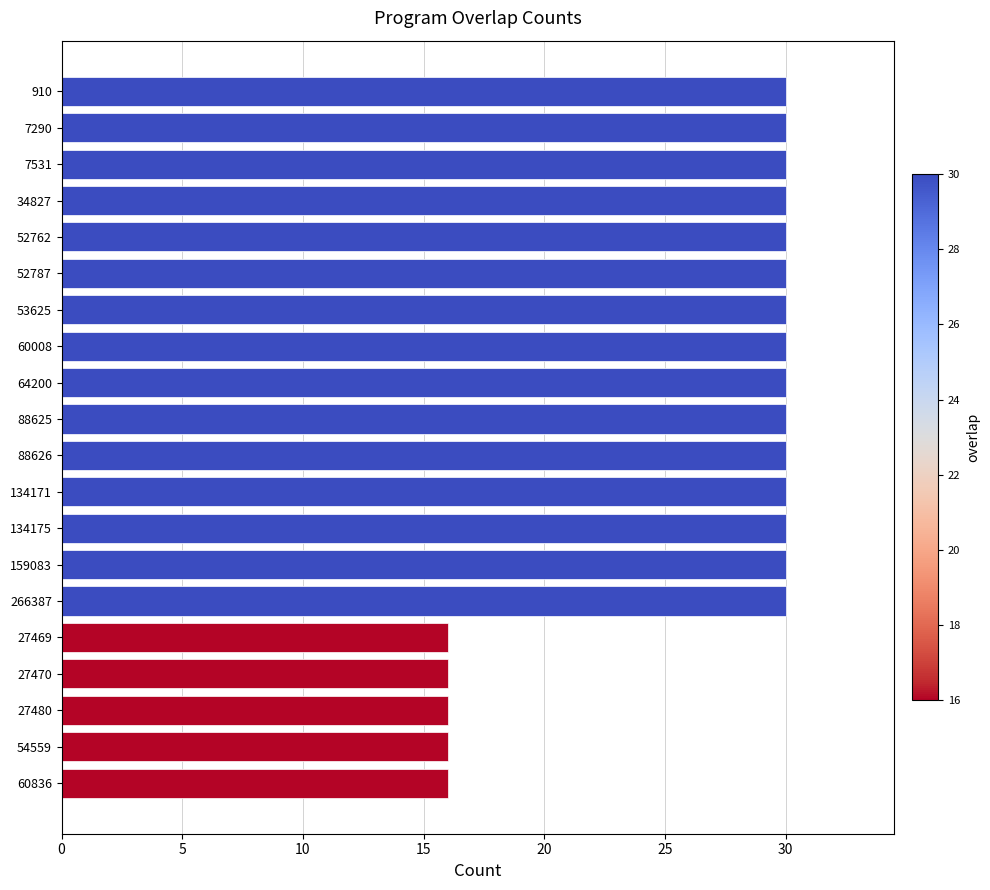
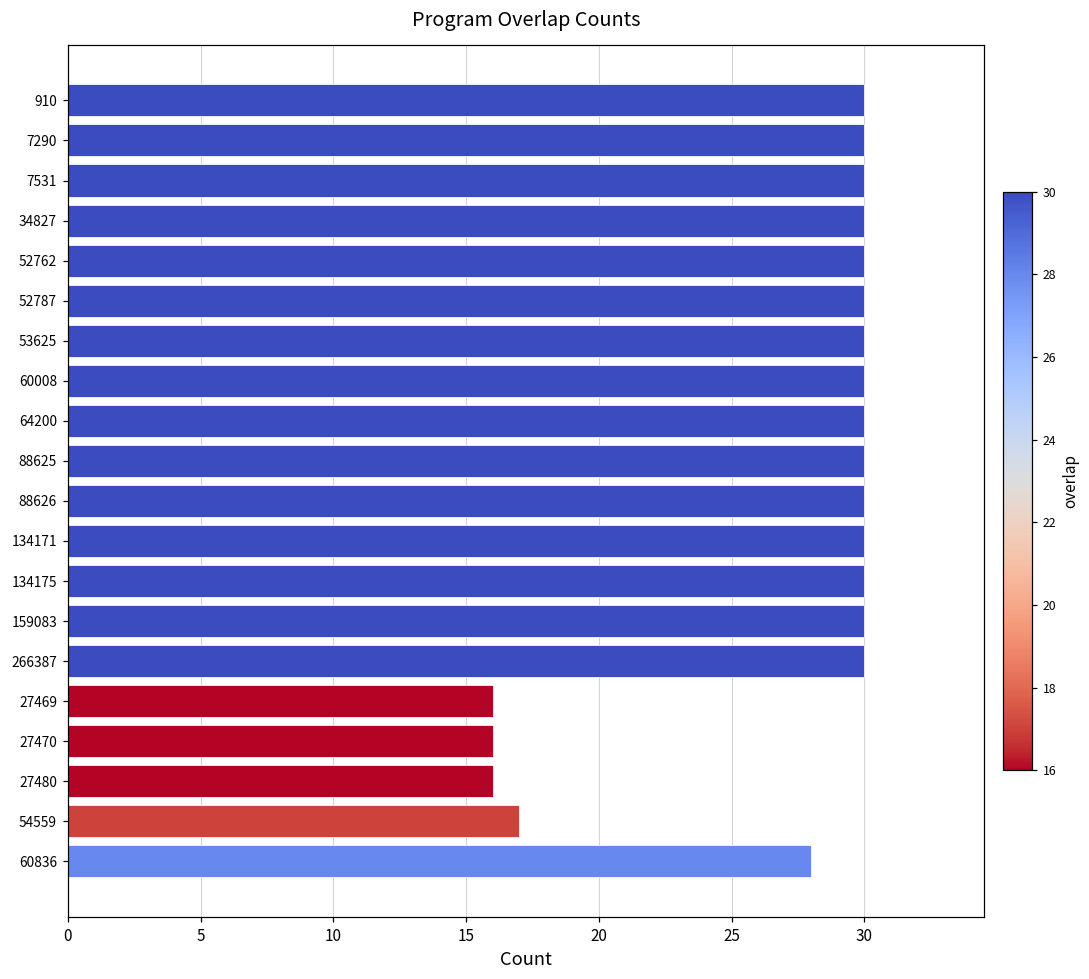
  {
    "910": 30,
    "7290": 30,
    "7531": 30,
    "34827": 30,
    "52762": 30,
    "52787": 30,
    "53625": 30,
    "60008": 30,
    "64200": 30,
    "88625": 30,
    "88626": 30,
    "134171": 30,
    "134175": 30,
    "159083": 30,
    "266387": 30,
    "27469": 16,
    "27470": 16,
    "27480": 16,
-   "54559": 16,
-   "60836": 16
+   "54559": 17,
+   "60836": 28
  }
